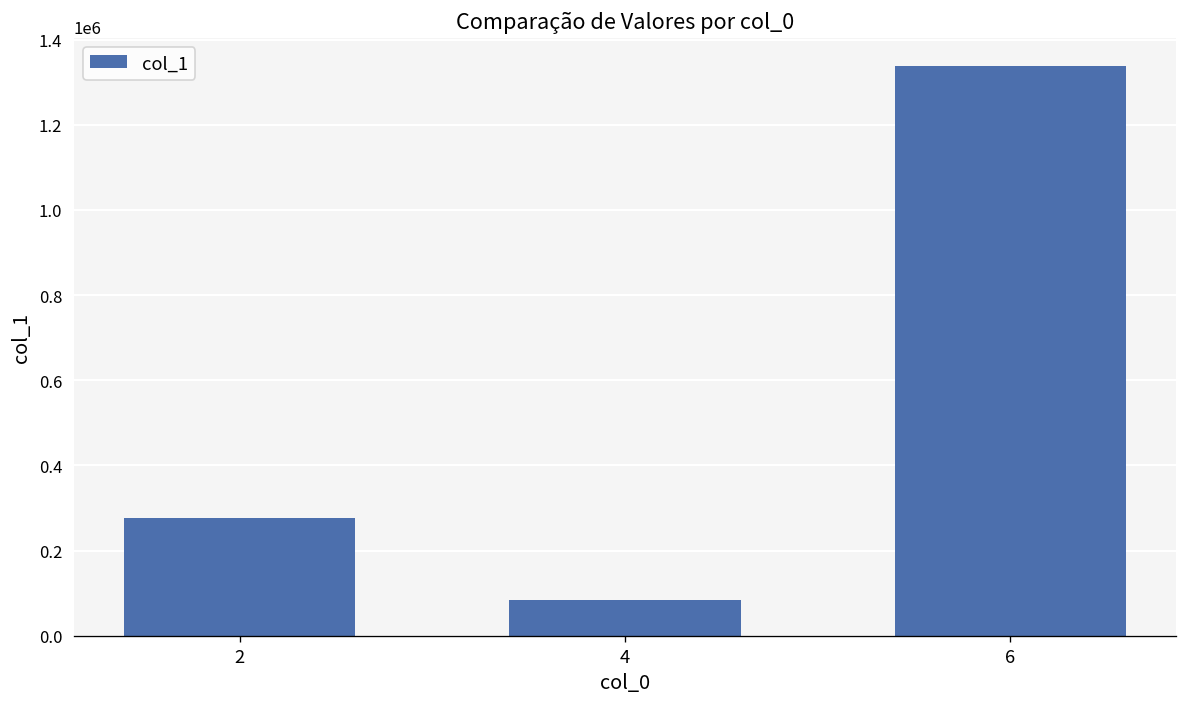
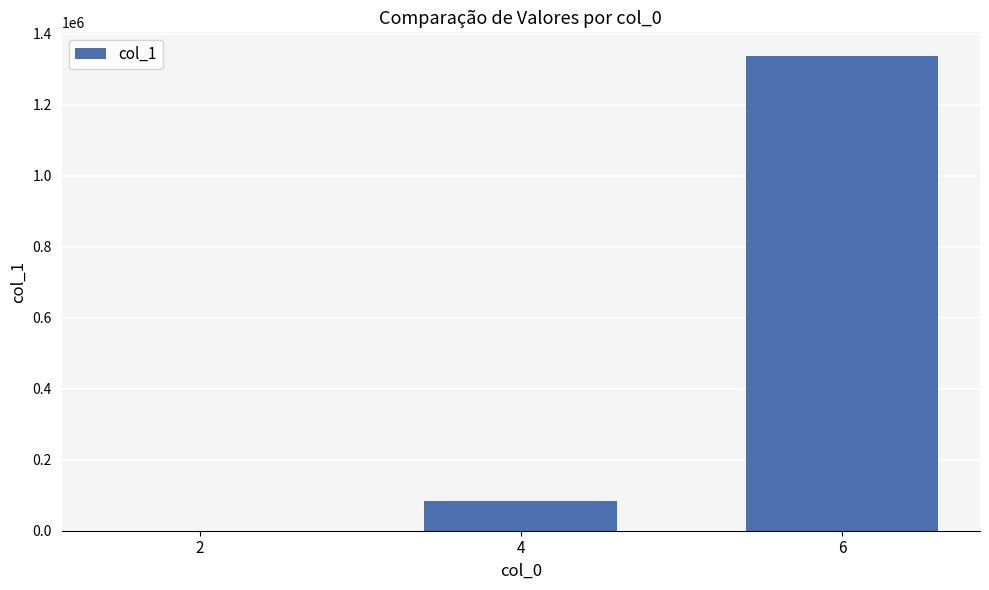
  {
-   "2": 280000,
+   "2": 0,
    "4": 90000,
    "6": 1340000
  }
